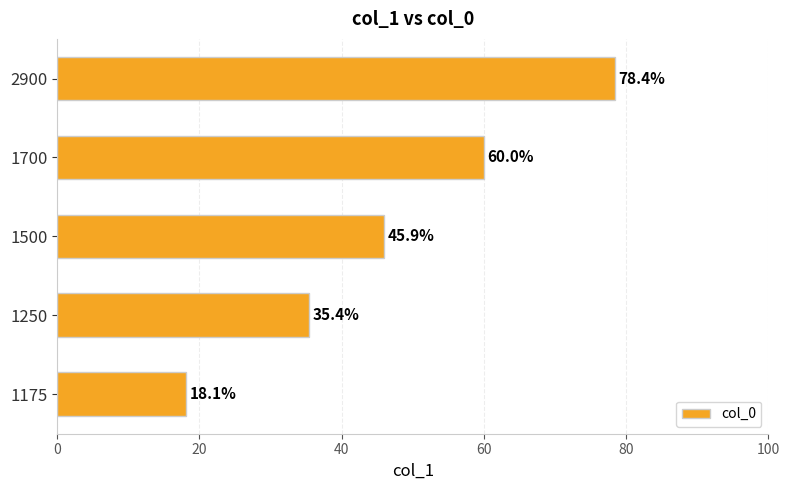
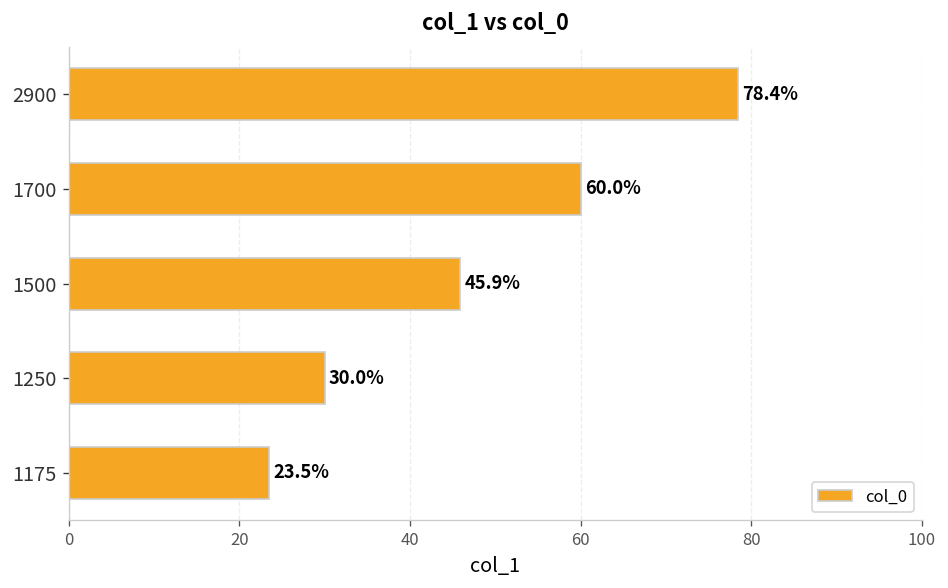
  {
    "2900": "78.4%",
    "1700": "60.0%",
    "1500": "45.9%",
-   "1250": "35.4%",
-   "1175": "18.1%"
+   "1250": "30.0%",
+   "1175": "23.5%"
  }
